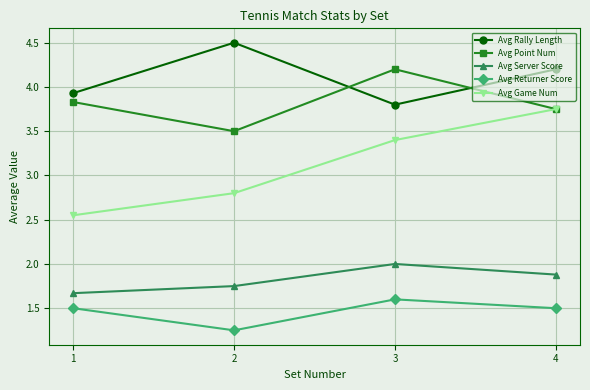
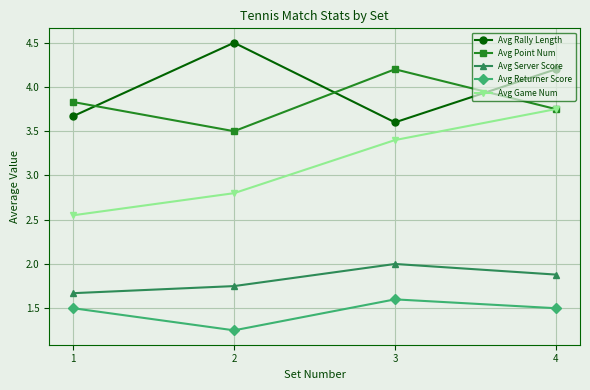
  {
    "Avg Rally Length": {
-     "1": 3.9,
+     "1": 3.7,
      "2": 4.5,
-     "3": 3.8
+     "3": 3.6
    },
    "Avg Game Num": {
      "1": 2.6,
      "2": 2.8,
      "3": 3.4
    }
  }
